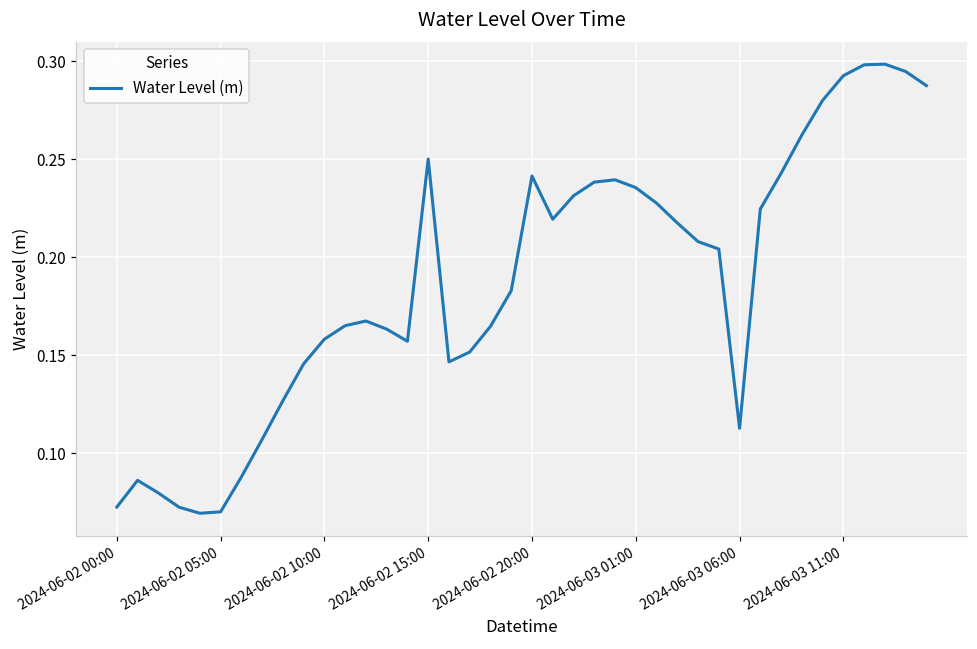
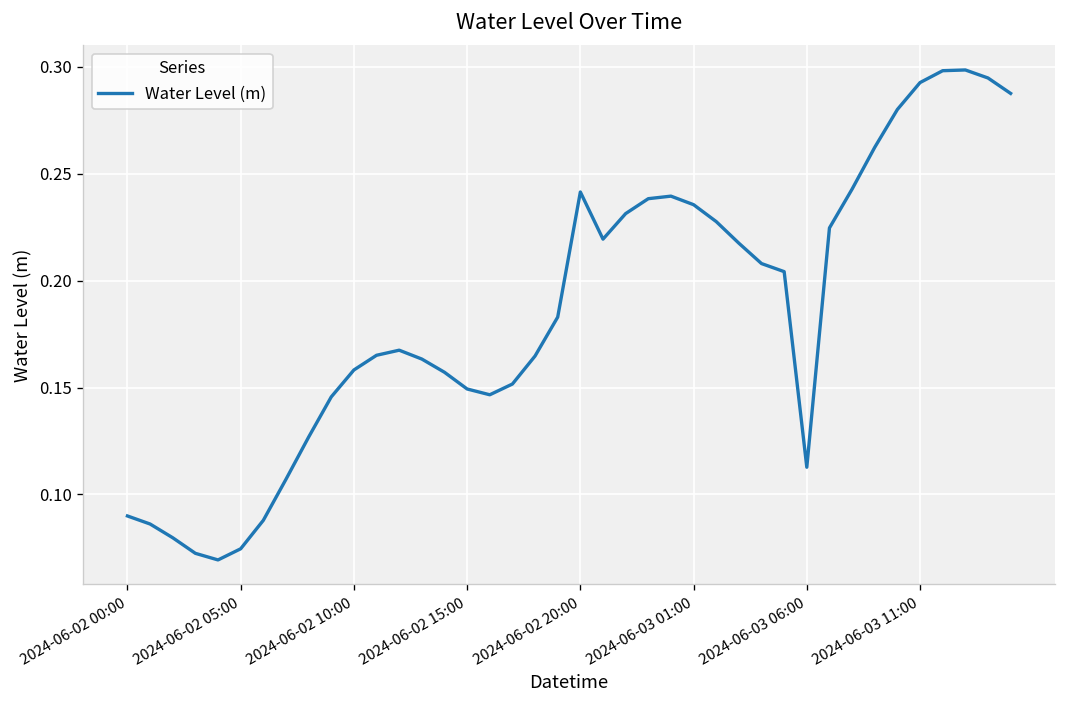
  {
-   "2024-06-02 00:00": 0.073,
-   "2024-06-02 05:00": 0.070,
+   "2024-06-02 00:00": 0.090,
+   "2024-06-02 05:00": 0.075,
    "2024-06-02 10:00": 0.158,
-   "2024-06-02 15:00": 0.250,
+   "2024-06-02 15:00": 0.149,
    "2024-06-02 20:00": 0.242,
    "2024-06-03 01:00": 0.236,
    "2024-06-03 06:00": 0.113,
    "2024-06-03 11:00": 0.293
  }
